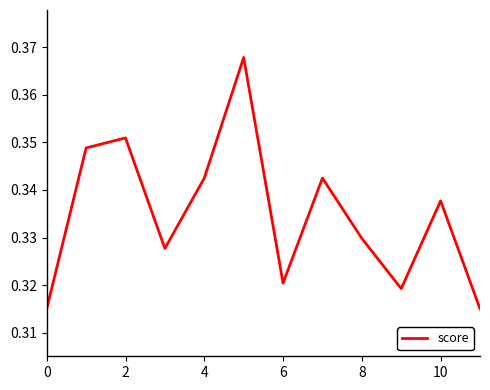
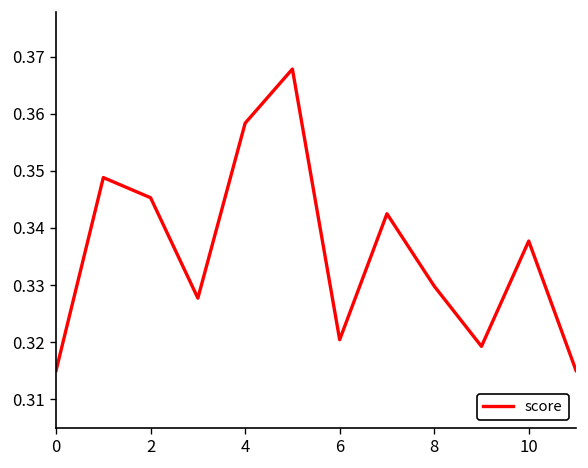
  {
    "0": 0.315,
-   "2": 0.351,
-   "4": 0.342,
+   "2": 0.345,
+   "4": 0.358,
    "6": 0.320,
    "8": 0.330,
    "10": 0.338
  }
